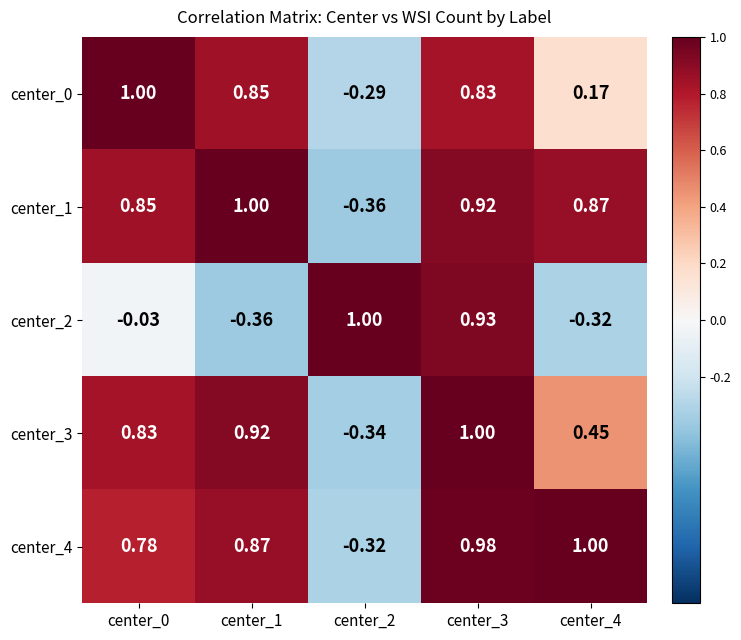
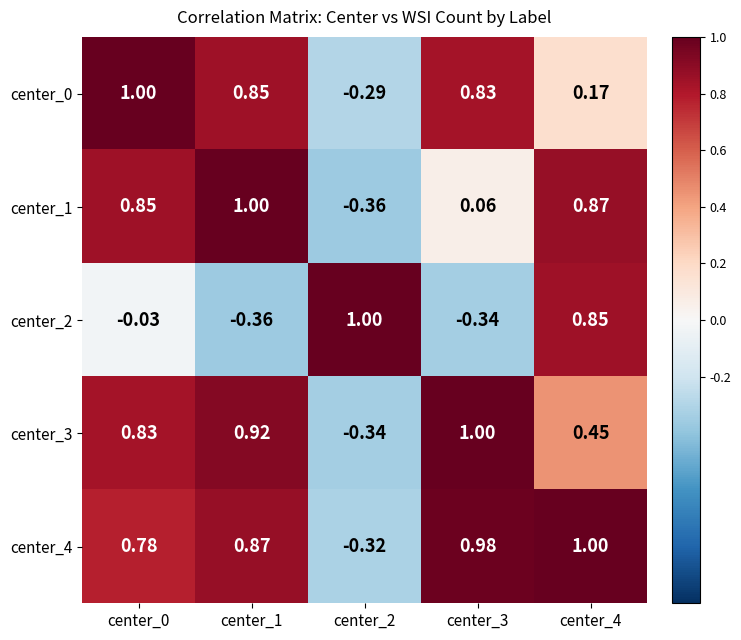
  {
    "center_0": {
      "center_0": 1.00,
      "center_1": 0.85,
      "center_2": -0.29,
      "center_3": 0.83,
      "center_4": 0.17
    },
    "center_1": {
      "center_0": 0.85,
      "center_1": 1.00,
      "center_2": -0.36,
-     "center_3": 0.92,
+     "center_3": 0.06,
      "center_4": 0.87
    },
    "center_2": {
      "center_0": -0.03,
      "center_1": -0.36,
      "center_2": 1.00,
-     "center_3": 0.93,
-     "center_4": -0.32
+     "center_3": -0.34,
+     "center_4": 0.85
    },
    "center_3": {
      "center_0": 0.83,
      "center_1": 0.92,
      "center_2": -0.34,
      "center_3": 1.00,
      "center_4": 0.45
    },
    "center_4": {
      "center_0": 0.78,
      "center_1": 0.87,
      "center_2": -0.32,
      "center_3": 0.98,
      "center_4": 1.00
    }
  }
